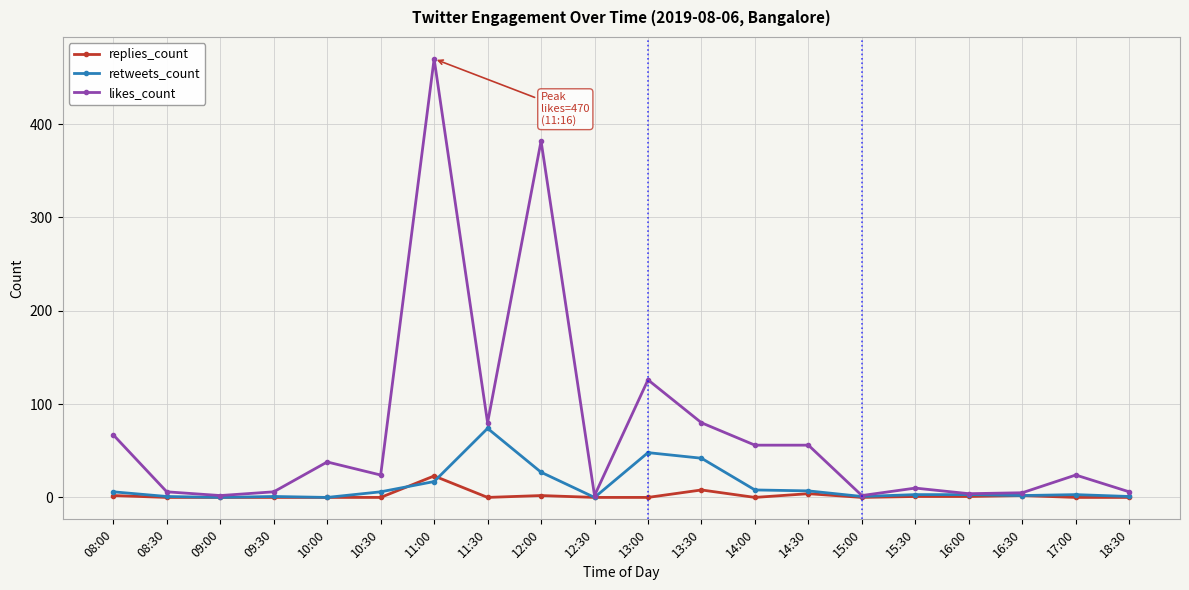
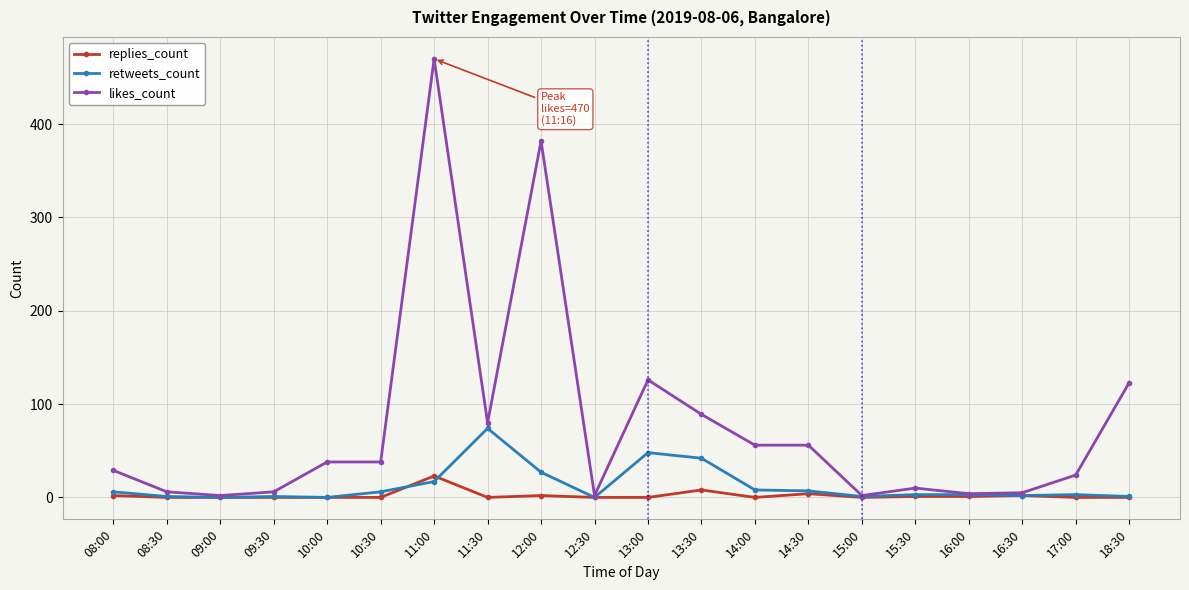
  {
    "replies_count": {
      "08:00": 0,
      "10:30": 0,
      "11:00": 20,
      "11:30": 0,
      "12:00": 0,
      "13:00": 0,
      "13:30": 10,
      "14:00": 0,
      "14:30": 0,
      "17:00": 0
    },
    "retweets_count": {
      "08:00": 10,
      "10:30": 10,
      "11:00": 20,
      "11:30": 70,
      "12:00": 30,
      "13:00": 50,
      "13:30": 40,
      "14:00": 10,
      "14:30": 10,
      "17:00": 0
    },
    "likes_count": {
-     "08:00": 70,
+     "08:00": 30,
      "08:30": 10,
      "09:30": 10,
      "10:00": 40,
-     "10:30": 20,
+     "10:30": 40,
      "11:30": 80,
      "12:00": 380,
      "13:00": 130,
-     "13:30": 80,
+     "13:30": 90,
      "14:00": 60,
      "14:30": 60,
      "15:30": 10,
      "16:30": 10,
      "17:00": 20,
-     "18:30": 10
+     "18:30": 120
    }
  }
